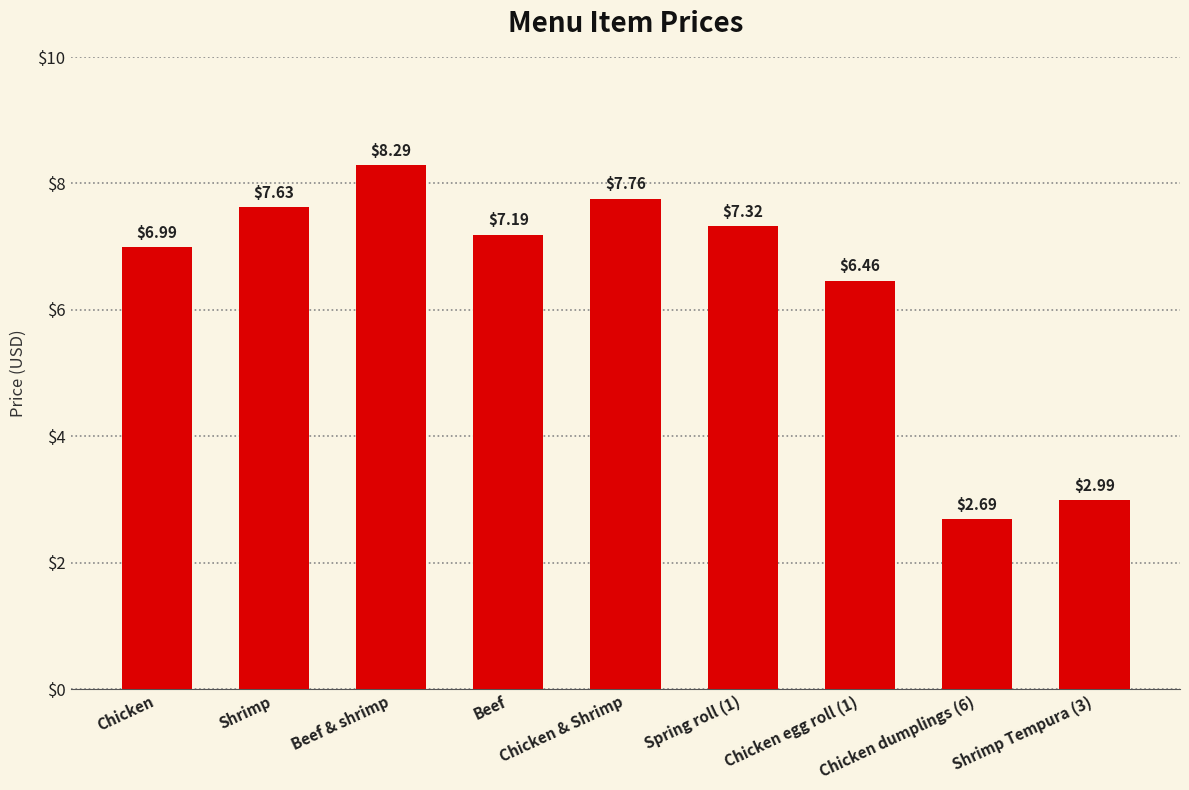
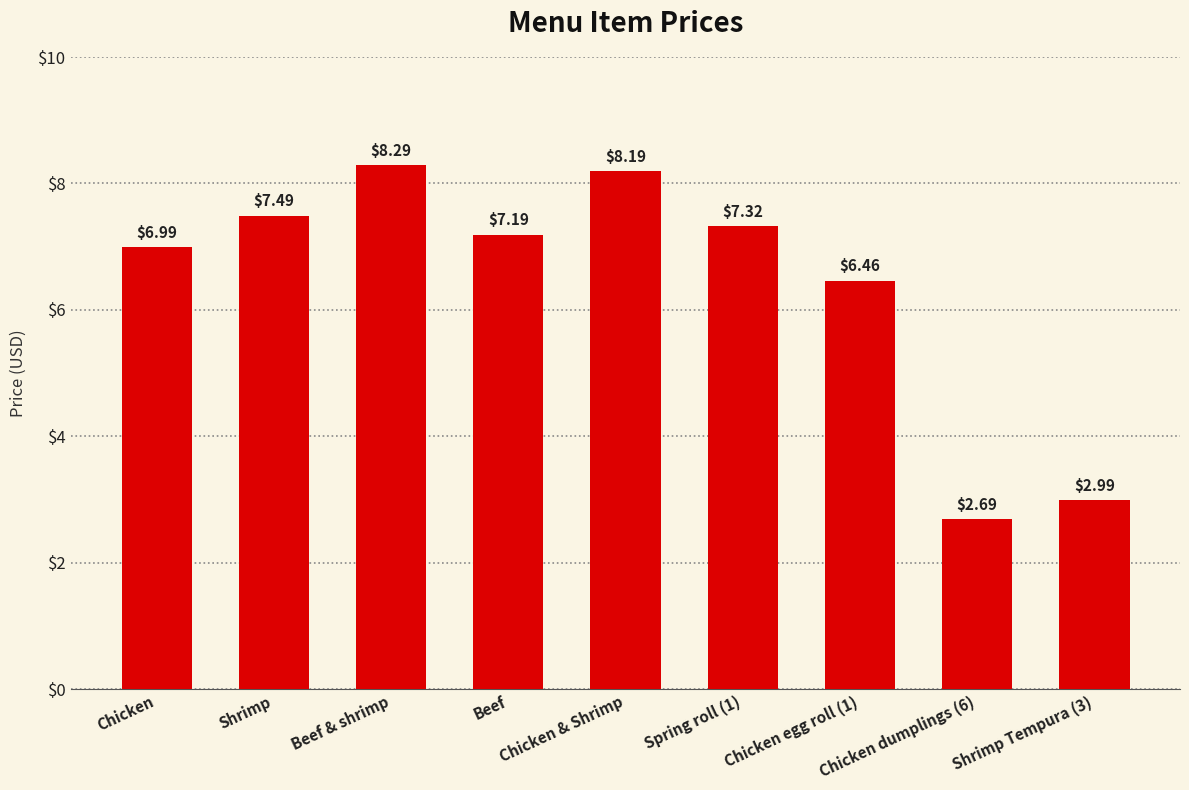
  {
    "Chicken": "$6.99",
-   "Shrimp": "$7.63",
+   "Shrimp": "$7.49",
    "Beef & shrimp": "$8.29",
    "Beef": "$7.19",
-   "Chicken & Shrimp": "$7.76",
+   "Chicken & Shrimp": "$8.19",
    "Spring roll (1)": "$7.32",
    "Chicken egg roll (1)": "$6.46",
    "Chicken dumplings (6)": "$2.69",
    "Shrimp Tempura (3)": "$2.99"
  }
